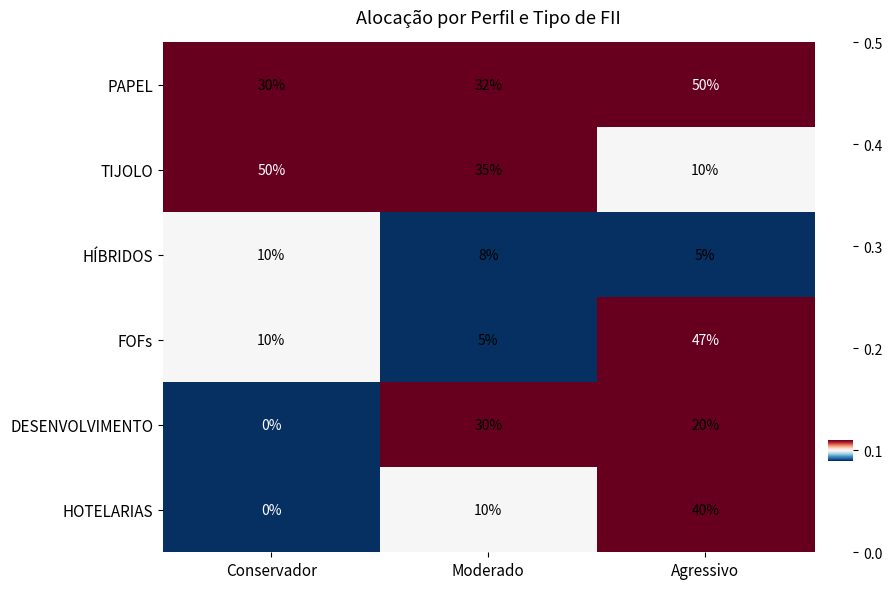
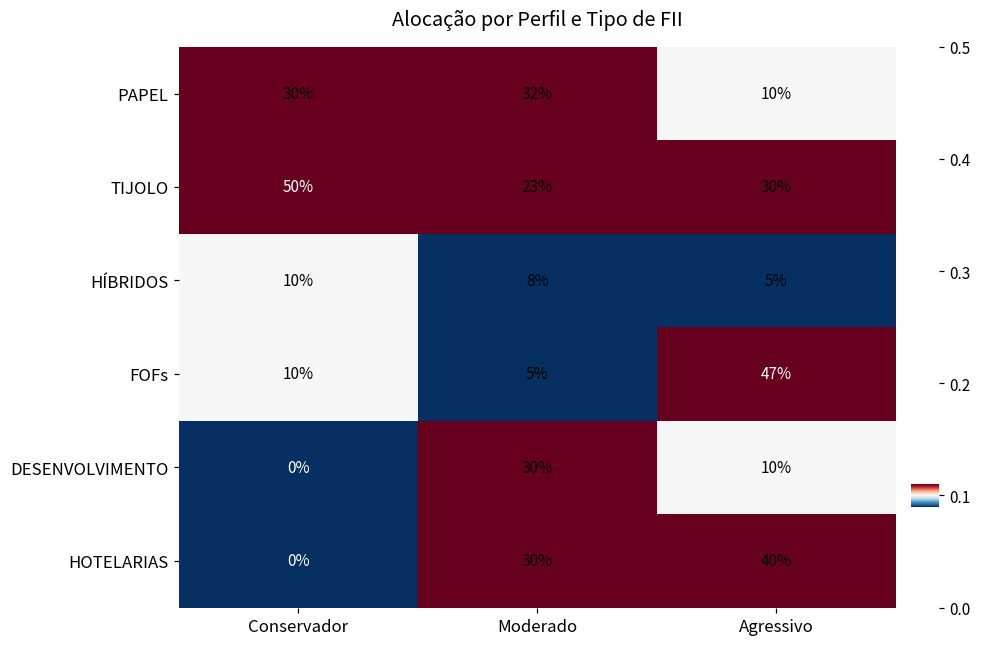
  {
    "PAPEL": {
      "Conservador": "30%",
      "Moderado": "32%",
-     "Agressivo": "50%"
+     "Agressivo": "10%"
    },
    "TIJOLO": {
      "Conservador": "50%",
-     "Moderado": "35%",
-     "Agressivo": "10%"
+     "Moderado": "23%",
+     "Agressivo": "30%"
    },
    "HÍBRIDOS": {
      "Conservador": "10%",
      "Moderado": "8%",
      "Agressivo": "5%"
    },
    "FOFs": {
      "Conservador": "10%",
      "Moderado": "5%",
      "Agressivo": "47%"
    },
    "DESENVOLVIMENTO": {
      "Conservador": "0%",
      "Moderado": "30%",
-     "Agressivo": "20%"
+     "Agressivo": "10%"
    },
    "HOTELARIAS": {
      "Conservador": "0%",
-     "Moderado": "10%",
+     "Moderado": "30%",
      "Agressivo": "40%"
    }
  }
